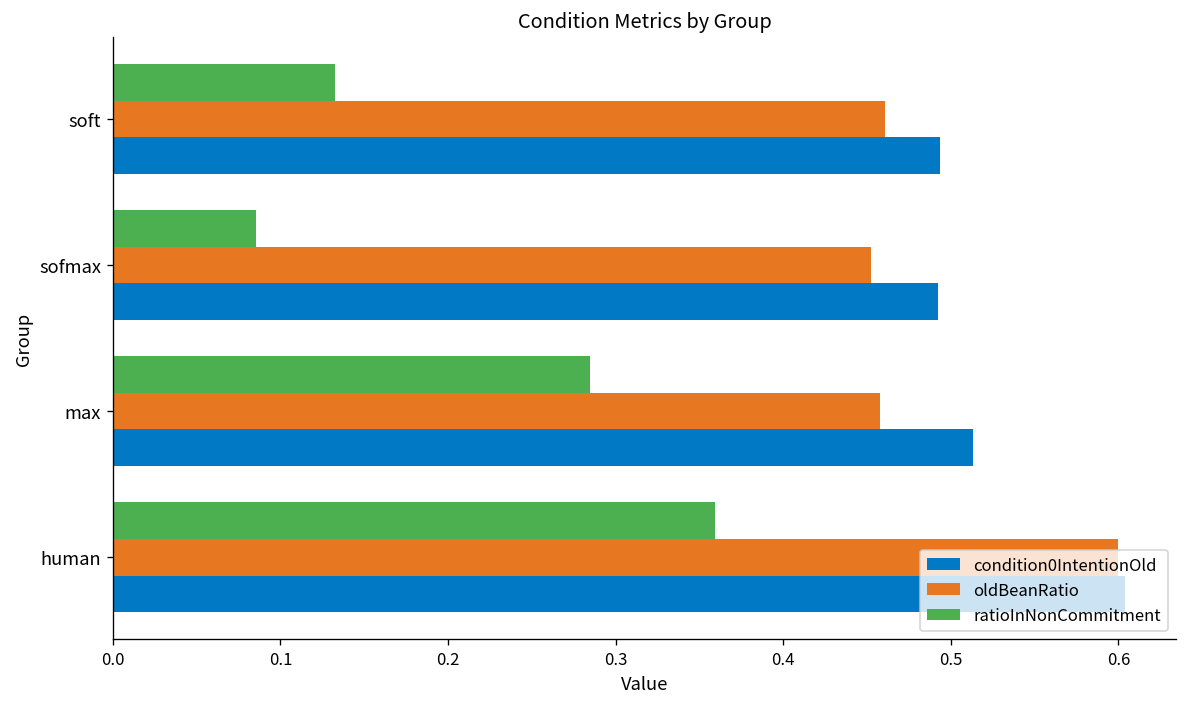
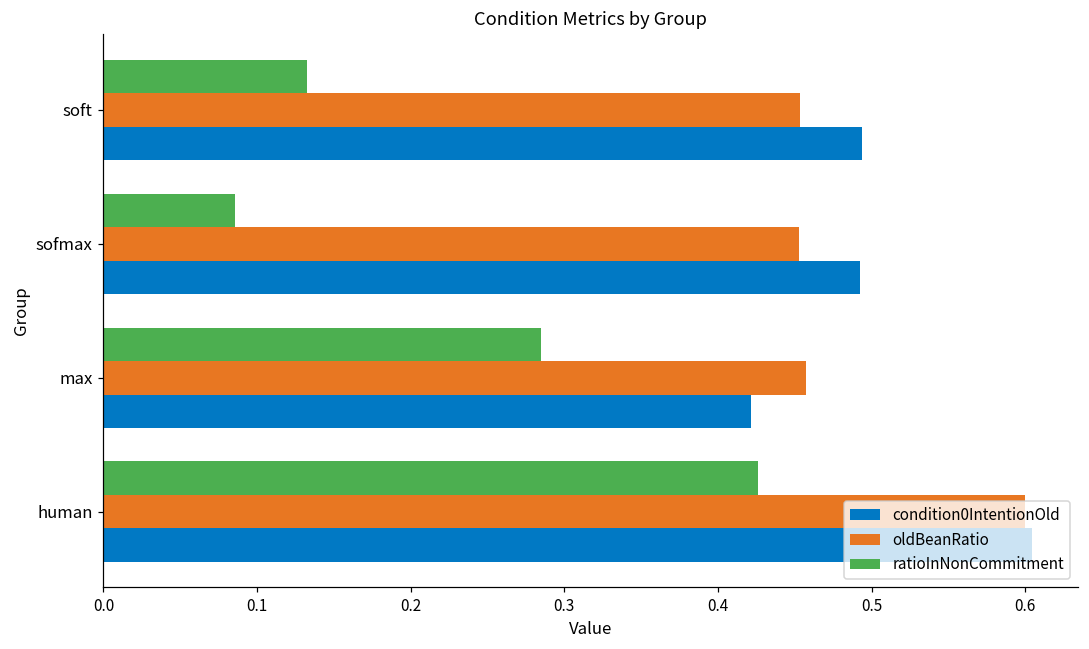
  {
    "condition0IntentionOld": {
      "soft": 0.493,
      "sofmax": 0.493,
-     "max": 0.513
+     "max": 0.421
    },
    "oldBeanRatio": {
-     "soft": 0.461,
+     "soft": 0.453,
      "sofmax": 0.453,
      "max": 0.457
    },
    "ratioInNonCommitment": {
      "soft": 0.133,
      "sofmax": 0.085,
      "max": 0.285,
-     "human": 0.359
+     "human": 0.426
    }
  }
